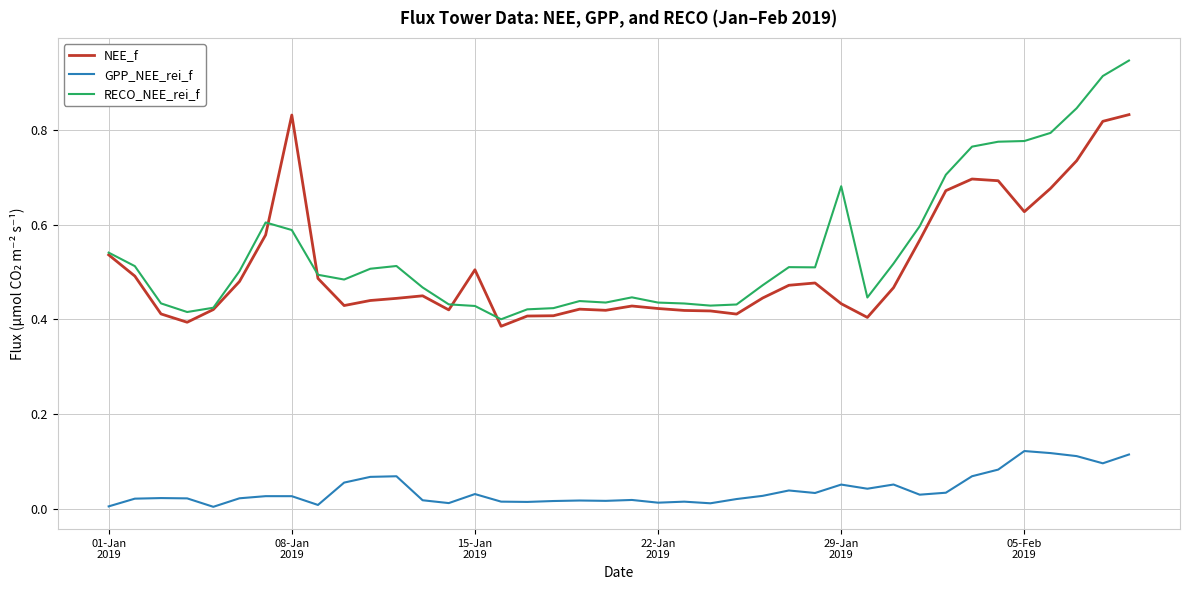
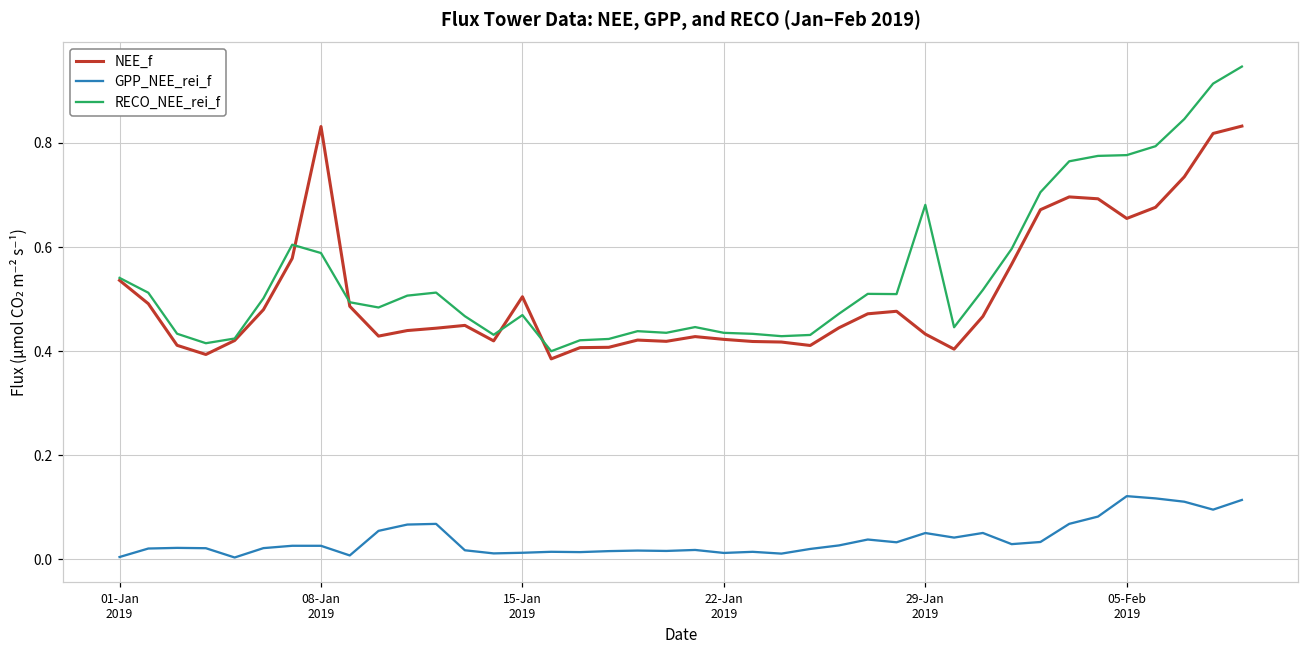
  {
    "NEE_f": {
      "08-Jan 2019": 0.83,
      "15-Jan 2019": 0.50,
      "22-Jan 2019": 0.42,
      "29-Jan 2019": 0.43,
-     "05-Feb 2019": 0.63
+     "05-Feb 2019": 0.65
    },
    "GPP_NEE_rei_f": {
      "01-Jan 2019": 0.00,
      "08-Jan 2019": 0.03,
-     "15-Jan 2019": 0.03,
+     "15-Jan 2019": 0.01,
      "22-Jan 2019": 0.01,
      "29-Jan 2019": 0.05,
      "05-Feb 2019": 0.12
    },
    "RECO_NEE_rei_f": {
      "08-Jan 2019": 0.59,
-     "15-Jan 2019": 0.43,
+     "15-Jan 2019": 0.47,
      "22-Jan 2019": 0.44,
      "29-Jan 2019": 0.68,
      "05-Feb 2019": 0.78
    }
  }
